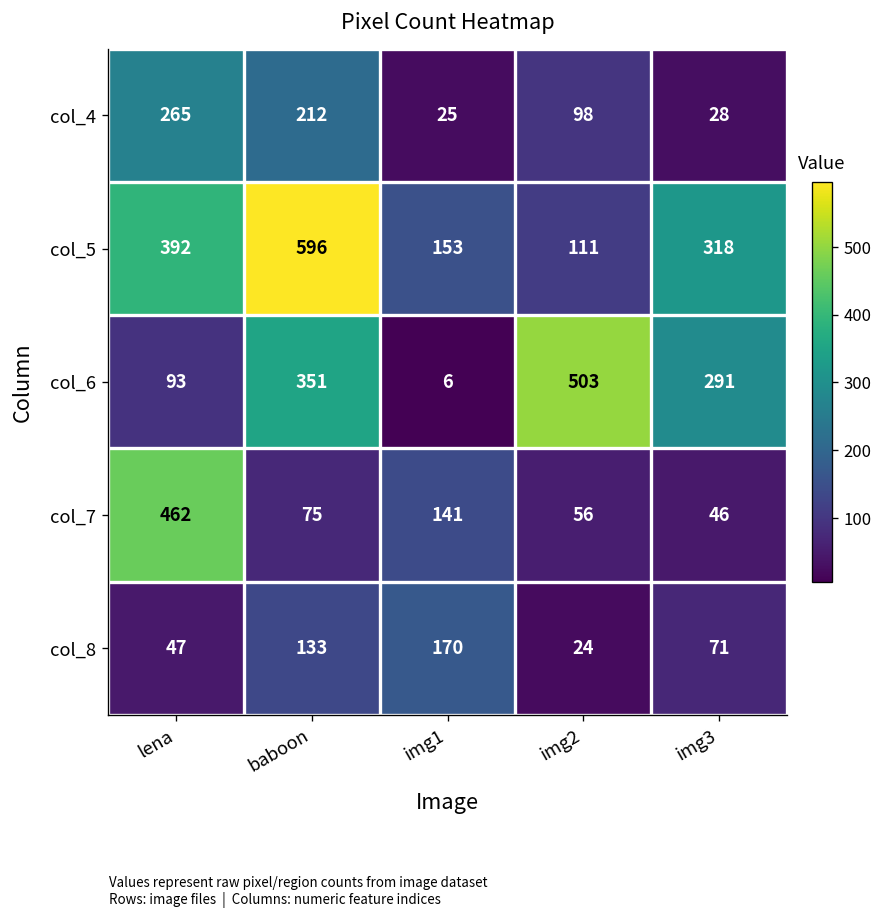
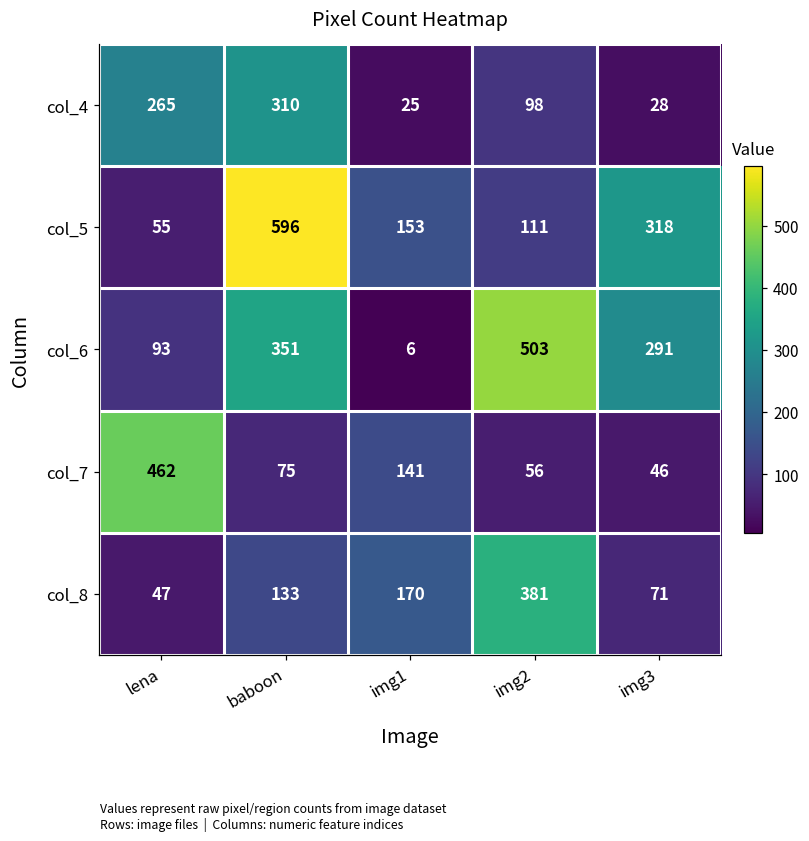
  {
    "col_4": {
      "lena": 265,
-     "baboon": 212,
+     "baboon": 310,
      "img1": 25,
      "img2": 98,
      "img3": 28
    },
    "col_5": {
-     "lena": 392,
+     "lena": 55,
      "baboon": 596,
      "img1": 153,
      "img2": 111,
      "img3": 318
    },
    "col_6": {
      "lena": 93,
      "baboon": 351,
      "img1": 6,
      "img2": 503,
      "img3": 291
    },
    "col_7": {
      "lena": 462,
      "baboon": 75,
      "img1": 141,
      "img2": 56,
      "img3": 46
    },
    "col_8": {
      "lena": 47,
      "baboon": 133,
      "img1": 170,
-     "img2": 24,
+     "img2": 381,
      "img3": 71
    }
  }
